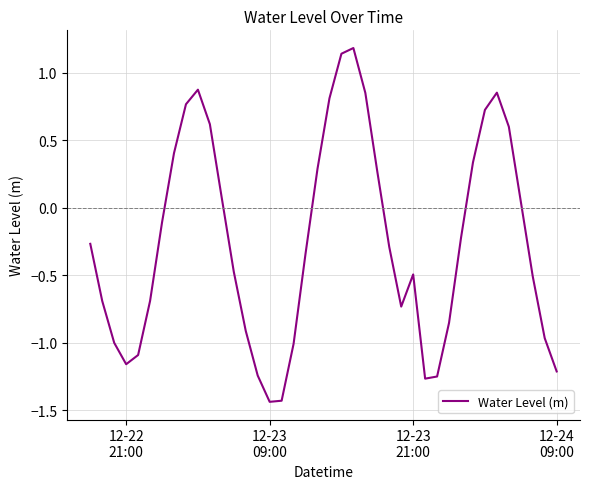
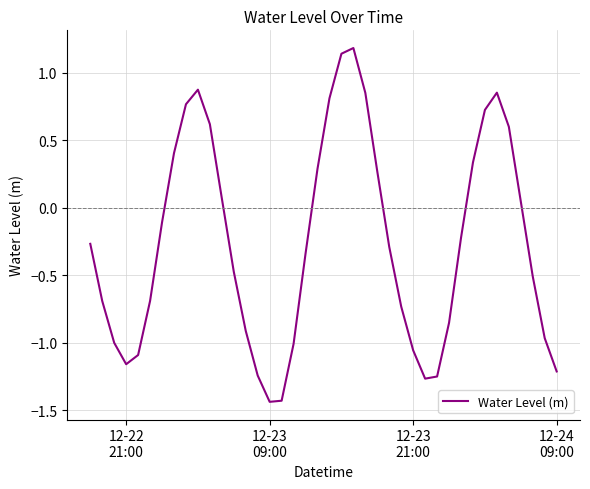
  {
    "12-22 21:00": -1.16,
    "12-23 09:00": -1.44,
-   "12-23 21:00": -0.49,
+   "12-23 21:00": -1.06,
    "12-24 09:00": -1.21
  }
